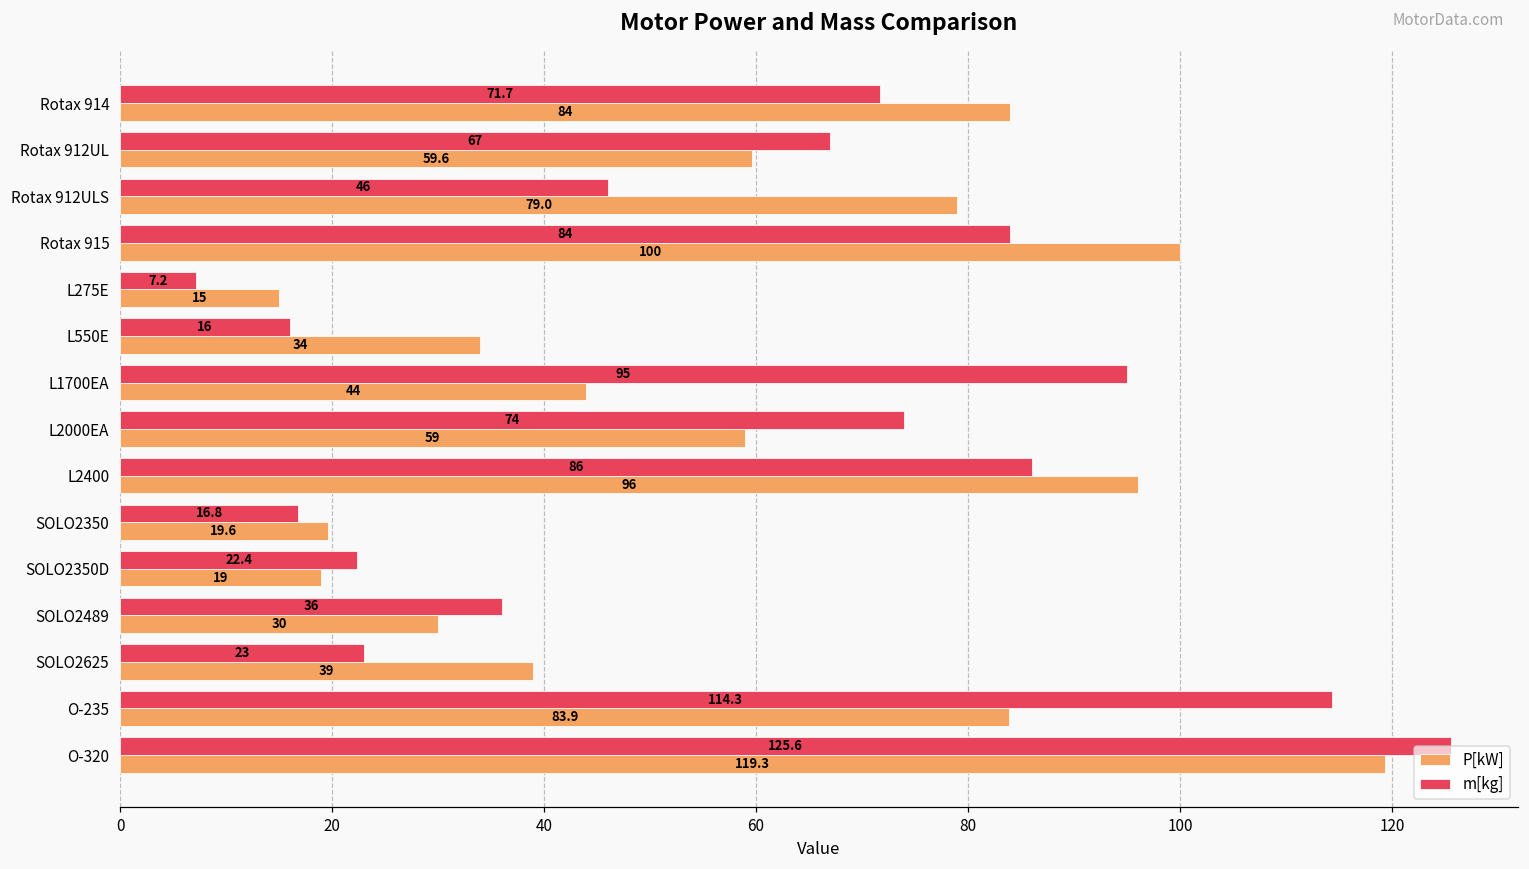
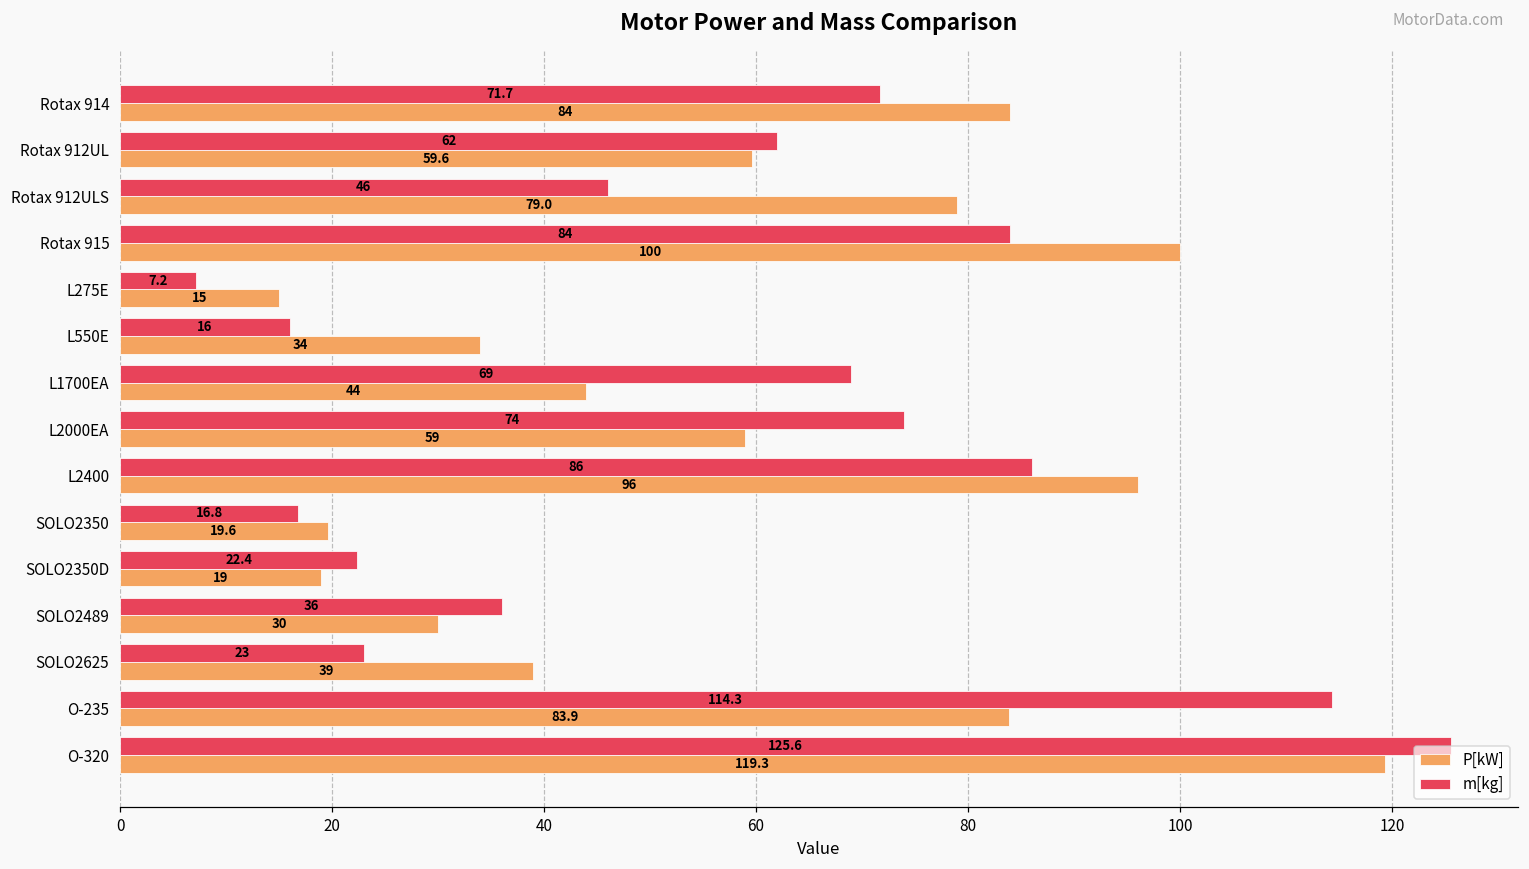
  {
    "P[kW]": {
      "Rotax 914": 84,
      "Rotax 912UL": 59.6,
      "Rotax 912ULS": 79.0,
      "Rotax 915": 100,
      "L275E": 15,
      "L550E": 34,
      "L1700EA": 44,
      "L2000EA": 59,
      "L2400": 96,
      "SOLO2350": 19.6,
      "SOLO2350D": 19,
      "SOLO2489": 30,
      "SOLO2625": 39,
      "O-235": 83.9,
      "O-320": 119.3
    },
    "m[kg]": {
      "Rotax 914": 71.7,
-     "Rotax 912UL": 67,
+     "Rotax 912UL": 62,
      "Rotax 912ULS": 46,
      "Rotax 915": 84,
      "L275E": 7.2,
      "L550E": 16,
-     "L1700EA": 95,
+     "L1700EA": 69,
      "L2000EA": 74,
      "L2400": 86,
      "SOLO2350": 16.8,
      "SOLO2350D": 22.4,
      "SOLO2489": 36,
      "SOLO2625": 23,
      "O-235": 114.3,
      "O-320": 125.6
    }
  }
